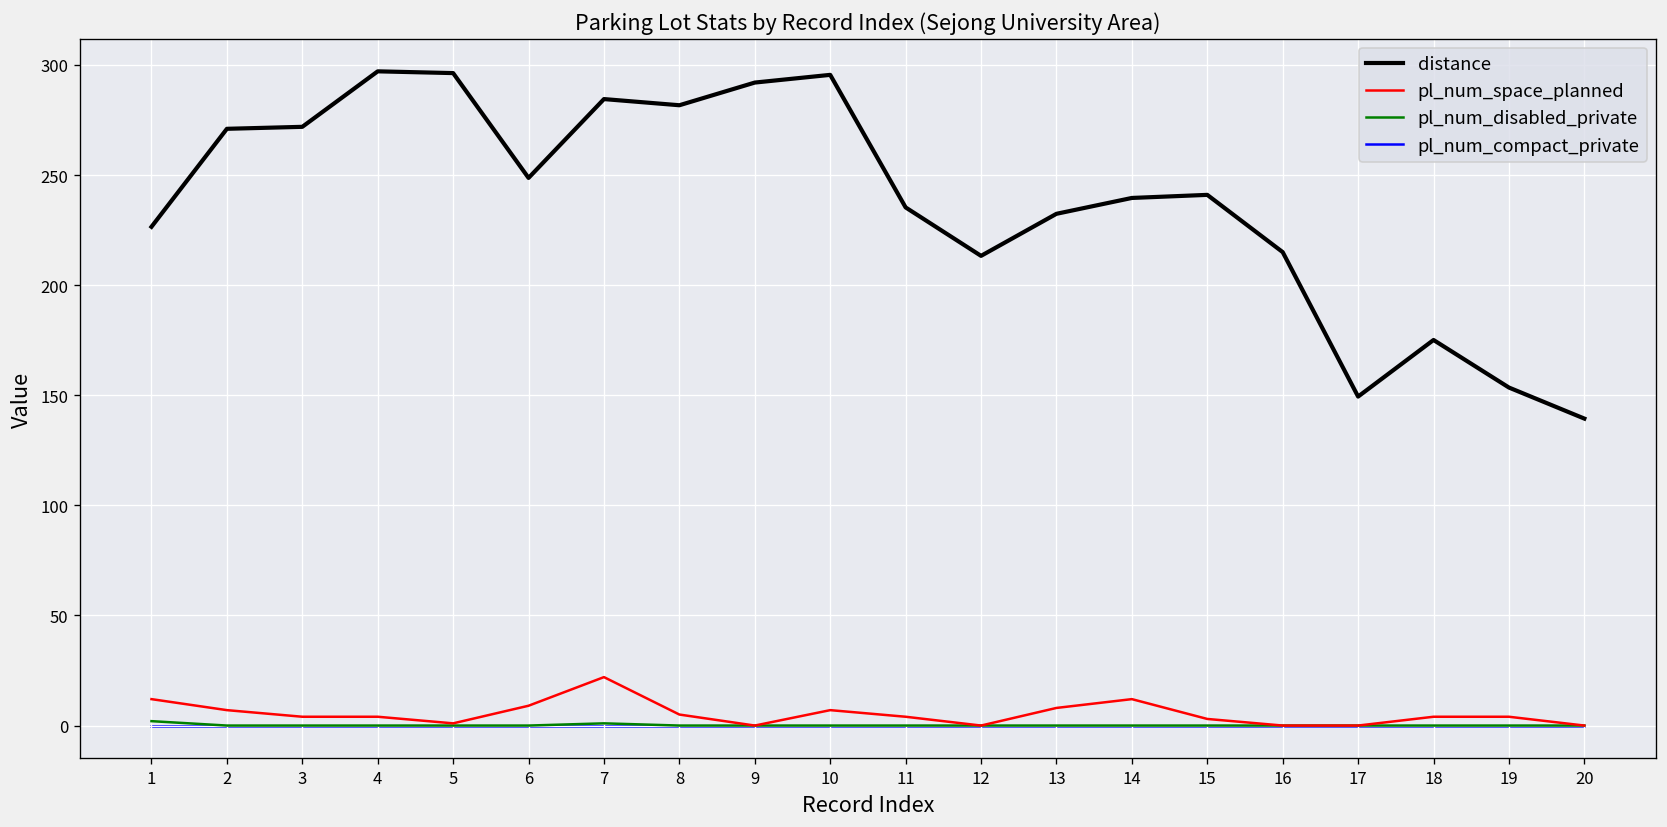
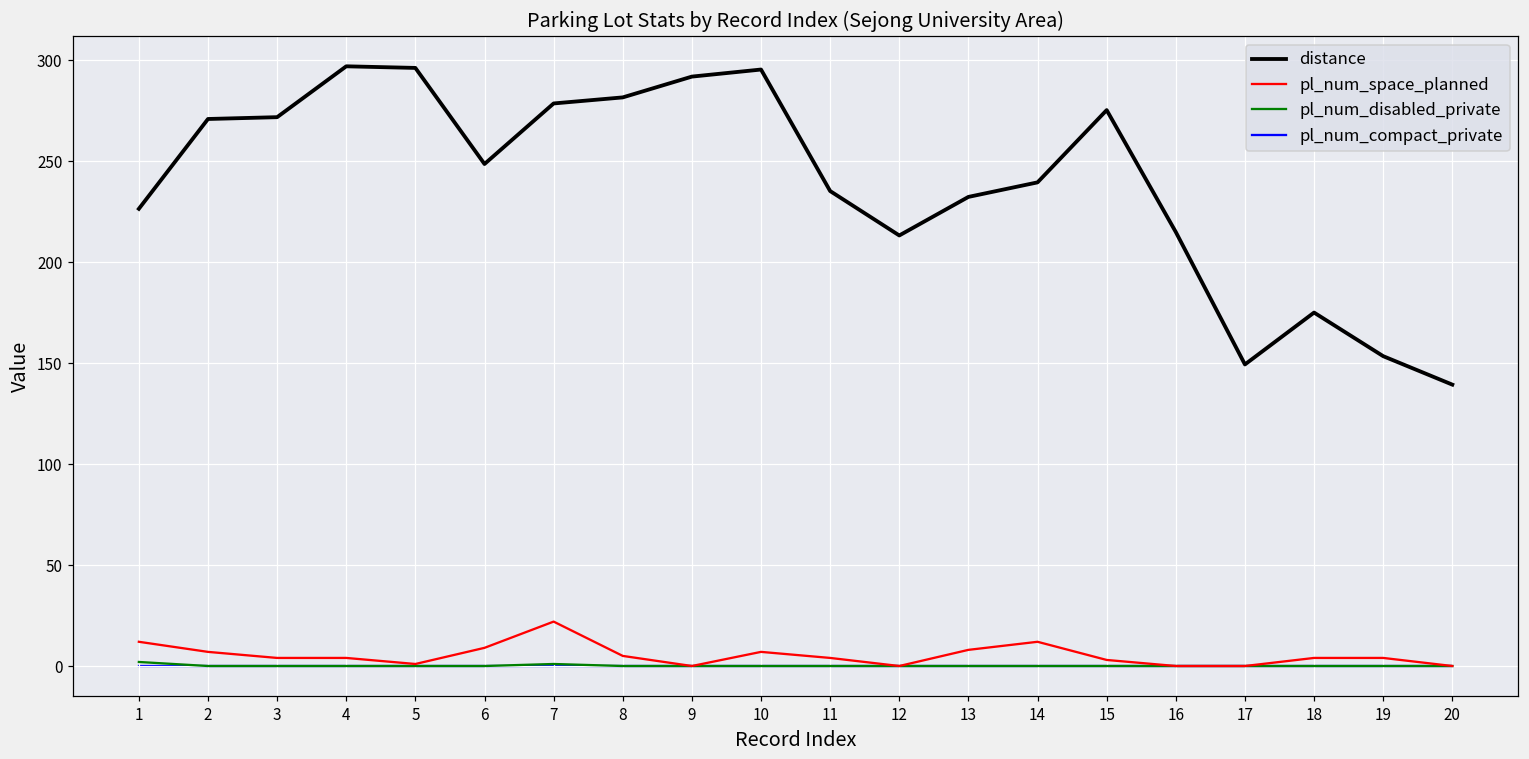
  {
    "distance": {
      "1": 227,
      "2": 271,
      "3": 272,
      "4": 297,
      "5": 296,
      "6": 249,
-     "7": 285,
+     "7": 279,
      "8": 282,
      "9": 292,
      "10": 296,
      "11": 235,
      "12": 213,
      "13": 232,
      "14": 240,
-     "15": 241,
+     "15": 275,
      "16": 215,
      "17": 149,
      "18": 175,
      "19": 154,
      "20": 139
    },
    "pl_num_space_planned": {
      "1": 12,
      "2": 7,
      "3": 4,
      "4": 4,
      "6": 9,
      "7": 22,
      "8": 5,
      "10": 7,
      "11": 4,
      "13": 8,
      "14": 12,
      "15": 3,
      "18": 4,
      "19": 4
    },
    "pl_num_disabled_private": {
      "1": 2
    },
    "pl_num_compact_private": {
      "1": 0
    }
  }
